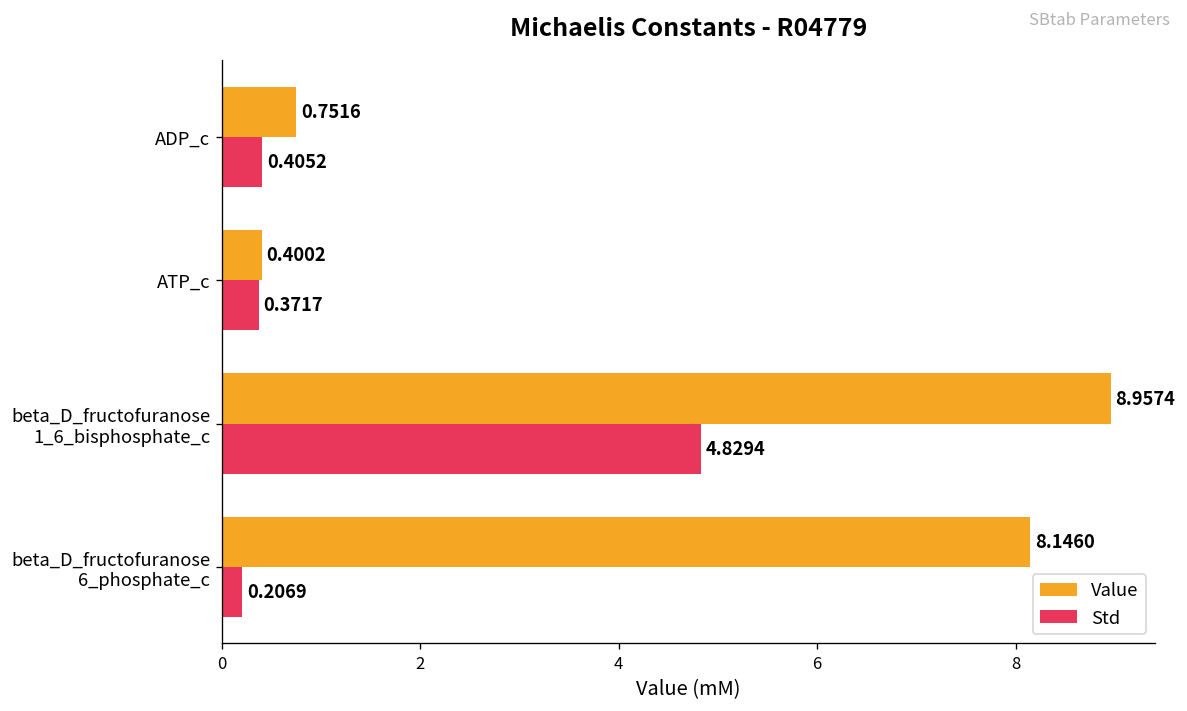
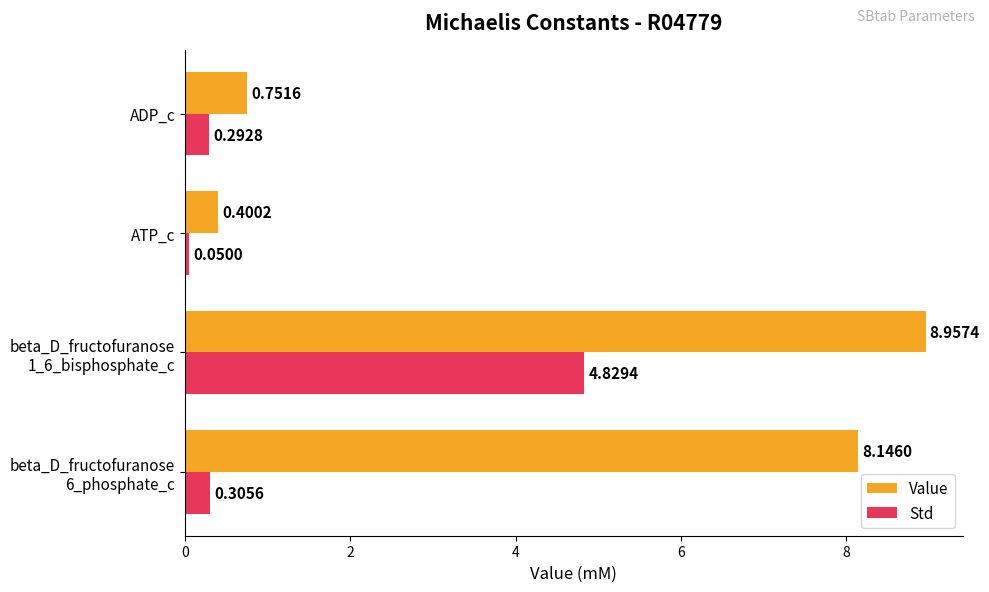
  {
    "Value": {
      "ADP_c": 0.7516,
      "ATP_c": 0.4002,
      "beta_D_fructofuranose 1_6_bisphosphate_c": 8.9574,
      "beta_D_fructofuranose 6_phosphate_c": 8.1460
    },
    "Std": {
-     "ADP_c": 0.4052,
-     "ATP_c": 0.3717,
+     "ADP_c": 0.2928,
+     "ATP_c": 0.0500,
      "beta_D_fructofuranose 1_6_bisphosphate_c": 4.8294,
-     "beta_D_fructofuranose 6_phosphate_c": 0.2069
+     "beta_D_fructofuranose 6_phosphate_c": 0.3056
    }
  }
